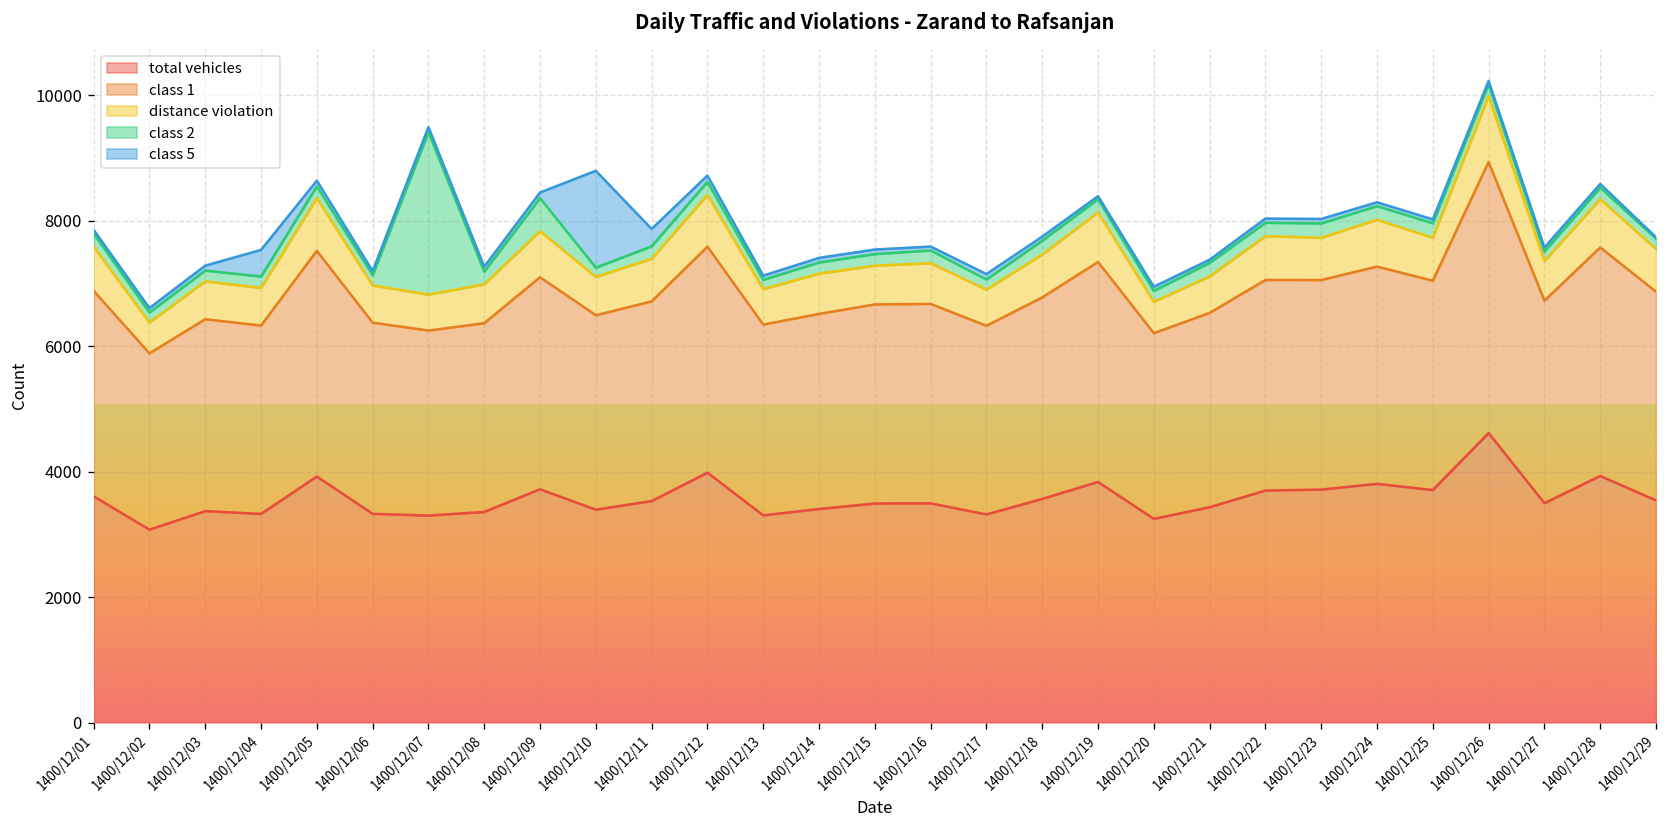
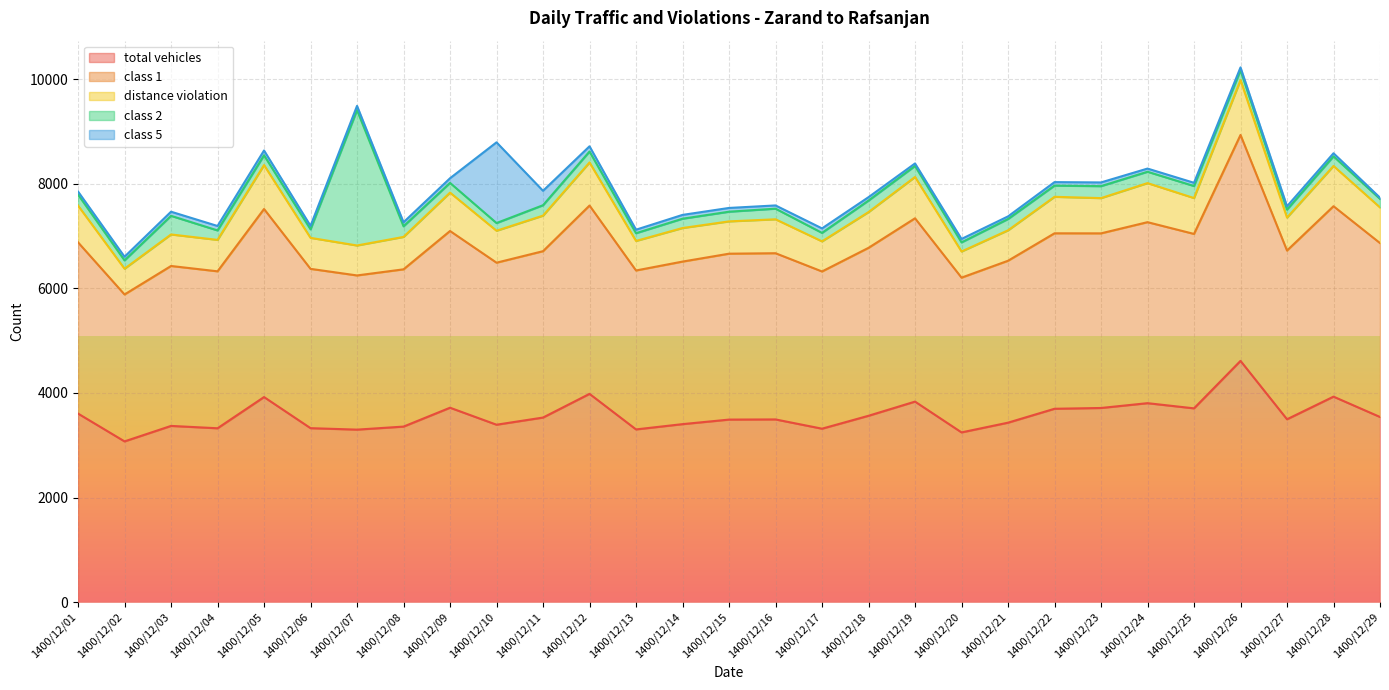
  {
    "class 2": {
      "1400/12/01": 200,
      "1400/12/02": 200,
-     "1400/12/03": 200,
+     "1400/12/03": 400,
      "1400/12/04": 200,
      "1400/12/05": 200,
      "1400/12/06": 200,
      "1400/12/07": 2600,
      "1400/12/08": 200,
-     "1400/12/09": 500,
+     "1400/12/09": 200,
      "1400/12/10": 100,
      "1400/12/11": 200,
      "1400/12/12": 200,
      "1400/12/13": 100,
      "1400/12/14": 200,
      "1400/12/15": 200,
      "1400/12/16": 200,
      "1400/12/17": 200,
      "1400/12/18": 200,
      "1400/12/19": 200,
      "1400/12/20": 200,
      "1400/12/21": 200,
      "1400/12/22": 200,
      "1400/12/23": 200,
      "1400/12/24": 200,
      "1400/12/25": 200,
      "1400/12/26": 200,
      "1400/12/27": 200,
      "1400/12/28": 200
    },
    "class 5": {
      "1400/12/01": 100,
      "1400/12/02": 100,
      "1400/12/03": 100,
-     "1400/12/04": 400,
+     "1400/12/04": 100,
      "1400/12/05": 100,
      "1400/12/06": 100,
      "1400/12/07": 100,
      "1400/12/08": 100,
      "1400/12/09": 100,
      "1400/12/10": 1500,
      "1400/12/11": 300,
      "1400/12/12": 100,
      "1400/12/13": 100,
      "1400/12/14": 100,
      "1400/12/15": 100,
      "1400/12/16": 100,
      "1400/12/17": 100,
      "1400/12/18": 100,
      "1400/12/19": 0,
      "1400/12/20": 100,
      "1400/12/21": 100,
      "1400/12/22": 100,
      "1400/12/23": 100,
      "1400/12/24": 100,
      "1400/12/25": 100,
      "1400/12/26": 100,
      "1400/12/27": 100,
      "1400/12/28": 100
    }
  }
